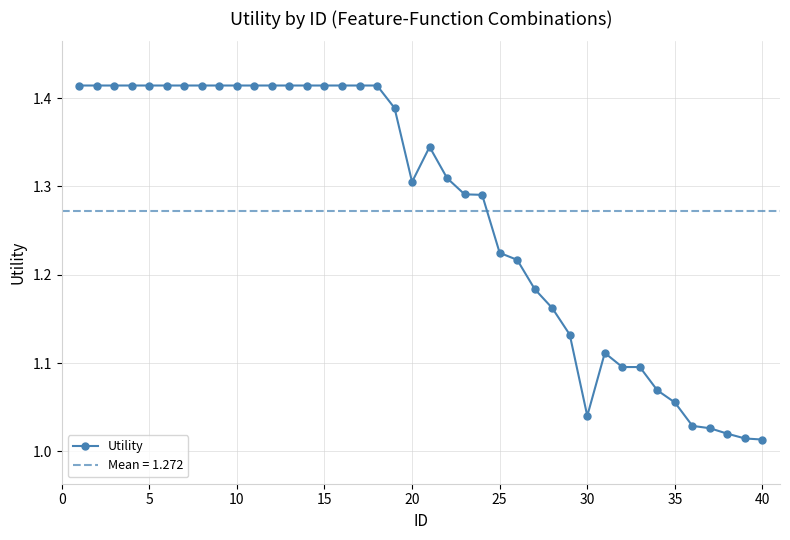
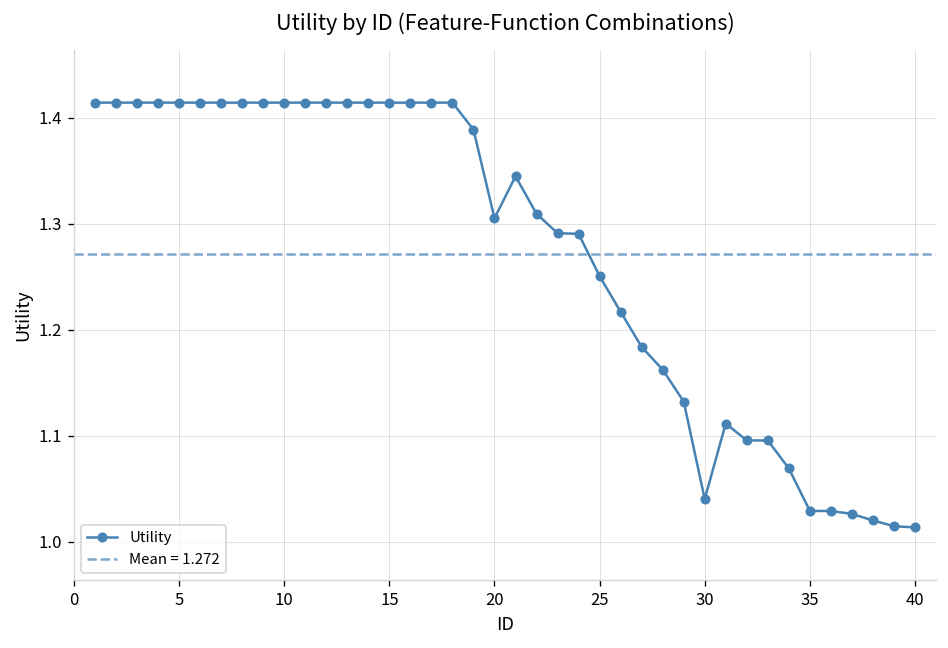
  {
    "5": 1.41,
    "10": 1.41,
    "15": 1.41,
    "20": 1.31,
-   "25": 1.22,
+   "25": 1.25,
    "30": 1.04,
-   "35": 1.06,
+   "35": 1.03,
    "40": 1.01
  }
